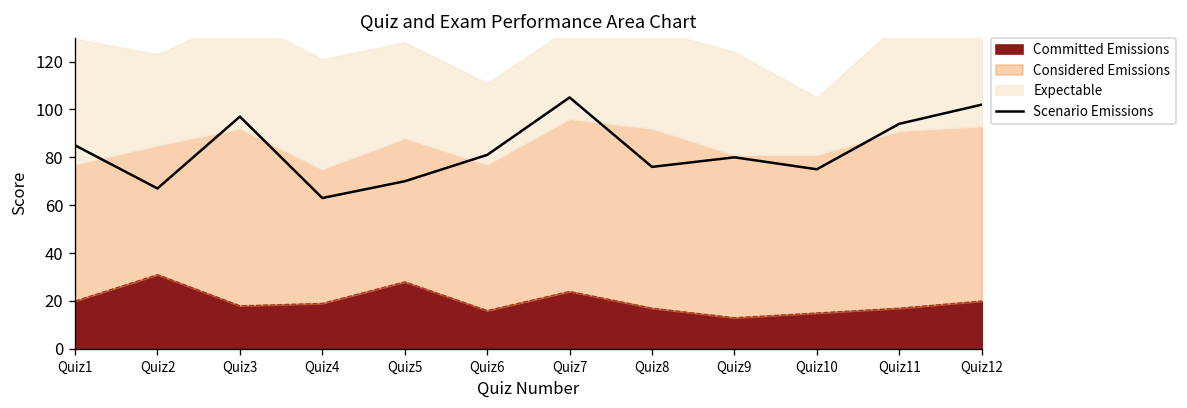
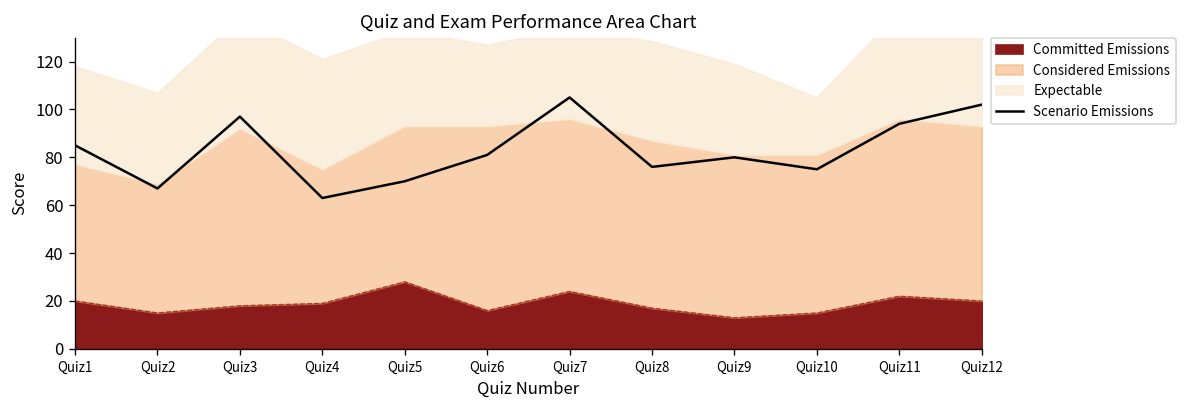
  {
    "Scenario Emissions": {
      "Quiz1": 85,
      "Quiz2": 67,
      "Quiz3": 97,
      "Quiz4": 63,
      "Quiz5": 70,
      "Quiz6": 81,
      "Quiz7": 105,
      "Quiz8": 76,
      "Quiz10": 75,
      "Quiz11": 94,
      "Quiz12": 102
    },
    "Committed Emissions": {
      "Quiz1": 20,
-     "Quiz2": 31,
+     "Quiz2": 15,
      "Quiz3": 18,
      "Quiz4": 19,
      "Quiz5": 28,
      "Quiz6": 16,
      "Quiz7": 24,
      "Quiz8": 17,
      "Quiz9": 13,
      "Quiz10": 15,
-     "Quiz11": 17,
+     "Quiz11": 22,
      "Quiz12": 20
    },
    "Considered Emissions": {
      "Quiz1": 57,
      "Quiz2": 54,
      "Quiz3": 74,
      "Quiz4": 56,
-     "Quiz5": 60,
-     "Quiz6": 61,
+     "Quiz5": 65,
+     "Quiz6": 77,
      "Quiz7": 72,
-     "Quiz8": 75,
+     "Quiz8": 70,
      "Quiz10": 66,
      "Quiz11": 74,
      "Quiz12": 73
    },
    "Expectable": {
-     "Quiz1": 53,
+     "Quiz1": 41,
      "Quiz2": 38,
      "Quiz4": 46,
      "Quiz6": 34,
-     "Quiz9": 43,
+     "Quiz9": 38,
      "Quiz10": 24
    }
  }
